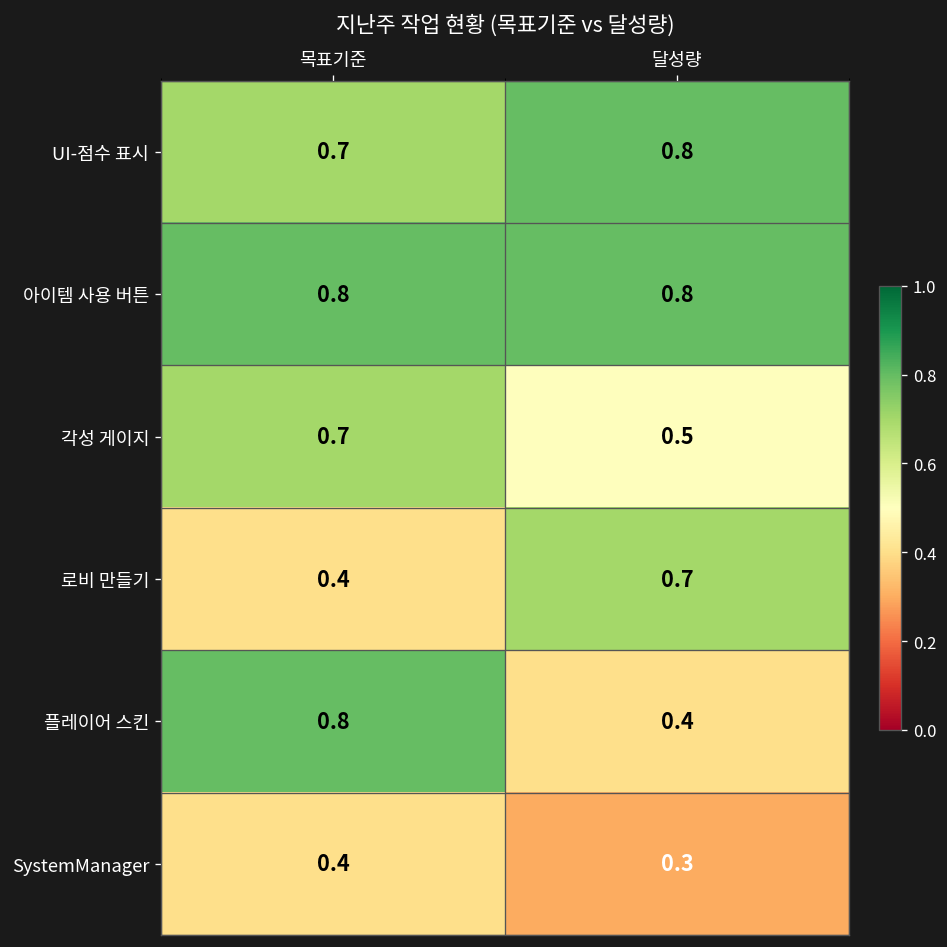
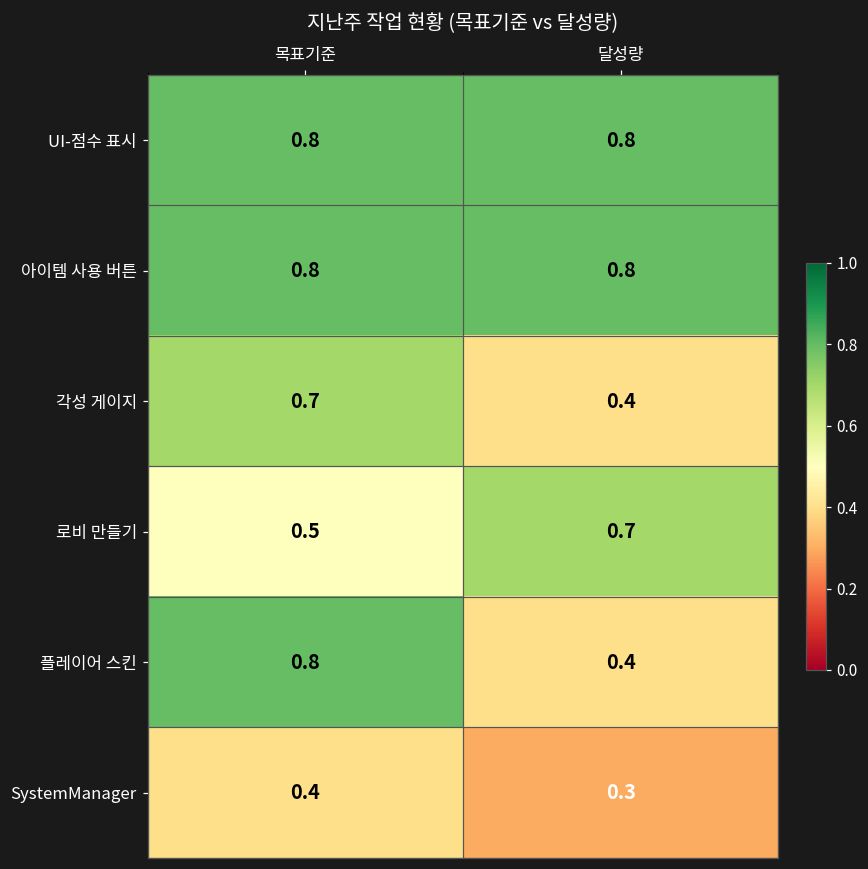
  {
    "UI-점수 표시": {
-     "목표기준": 0.7,
+     "목표기준": 0.8,
      "달성량": 0.8
    },
    "아이템 사용 버튼": {
      "목표기준": 0.8,
      "달성량": 0.8
    },
    "각성 게이지": {
      "목표기준": 0.7,
-     "달성량": 0.5
+     "달성량": 0.4
    },
    "로비 만들기": {
-     "목표기준": 0.4,
+     "목표기준": 0.5,
      "달성량": 0.7
    },
    "플레이어 스킨": {
      "목표기준": 0.8,
      "달성량": 0.4
    },
    "SystemManager": {
      "목표기준": 0.4,
      "달성량": 0.3
    }
  }
